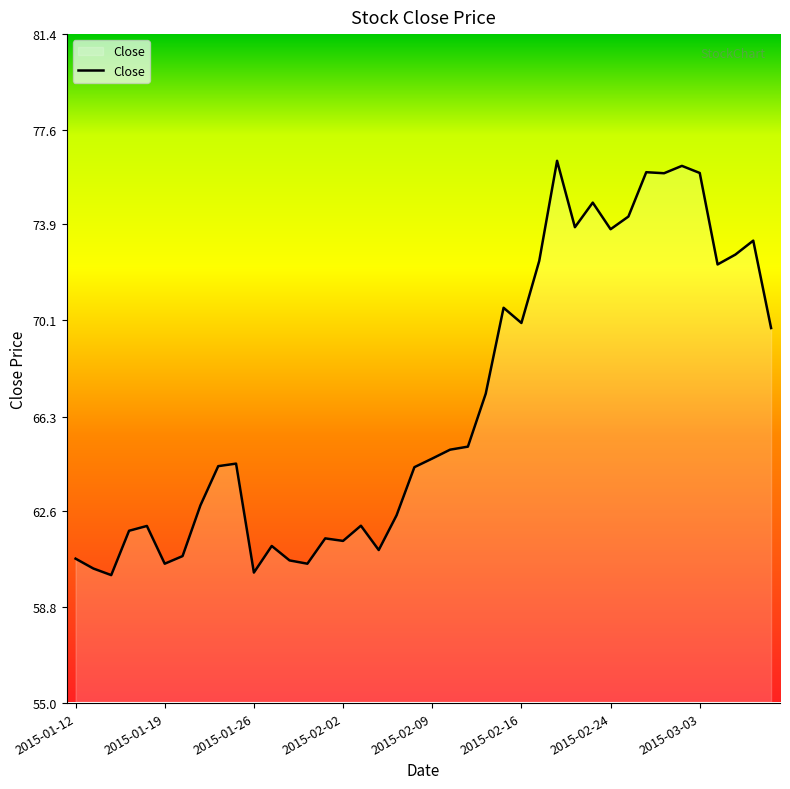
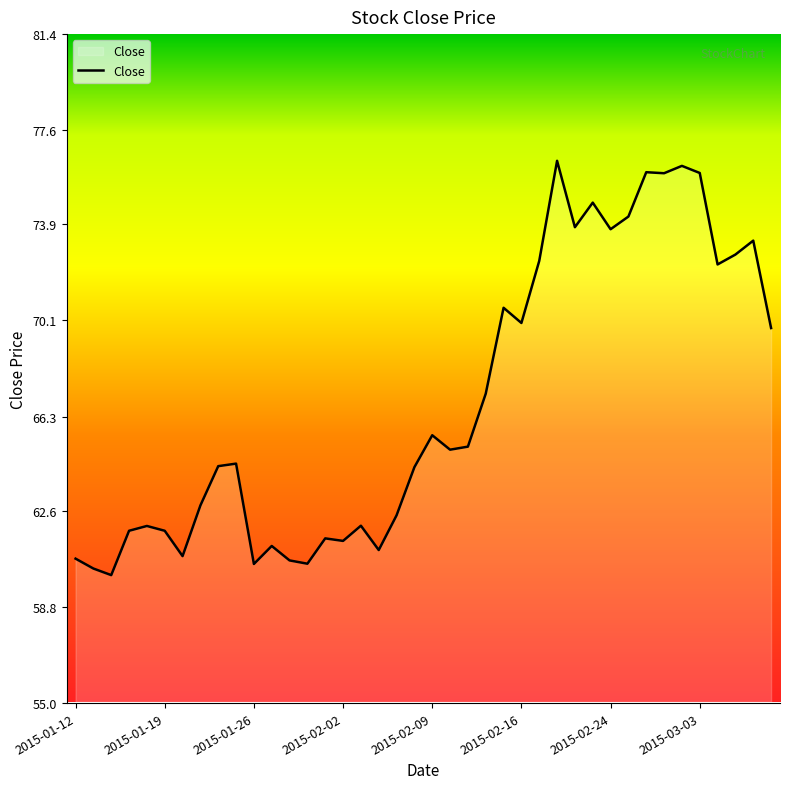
  {
    "2015-01-12": 60.7,
-   "2015-01-19": 60.5,
-   "2015-01-26": 60.2,
+   "2015-01-19": 61.8,
+   "2015-01-26": 60.5,
    "2015-02-02": 61.4,
-   "2015-02-09": 64.7,
+   "2015-02-09": 65.6,
    "2015-02-16": 70.0,
    "2015-02-24": 73.7,
    "2015-03-03": 75.9
  }
